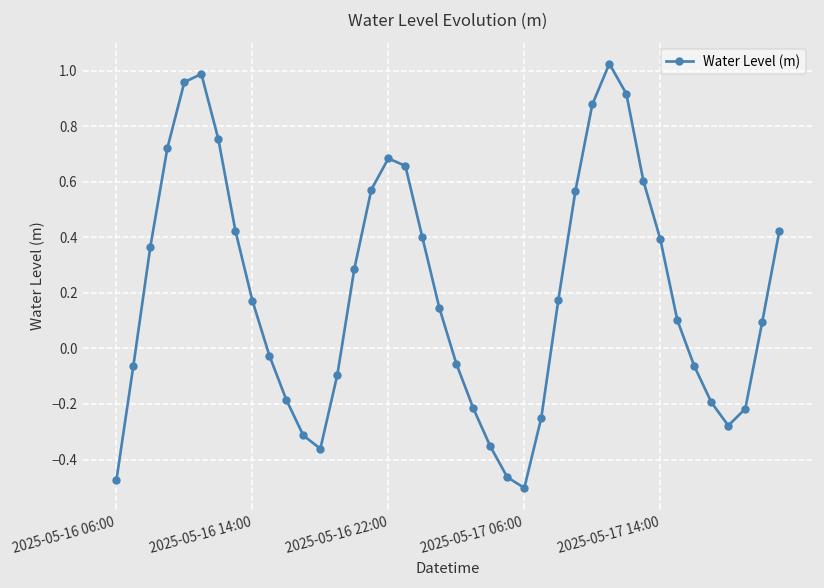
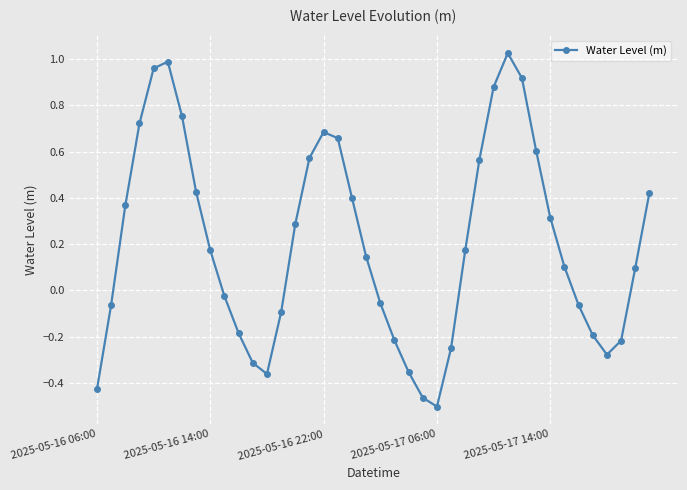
  {
-   "2025-05-16 06:00": -0.47,
+   "2025-05-16 06:00": -0.43,
    "2025-05-16 14:00": 0.17,
    "2025-05-16 22:00": 0.68,
    "2025-05-17 06:00": -0.50,
-   "2025-05-17 14:00": 0.39
+   "2025-05-17 14:00": 0.31
  }
